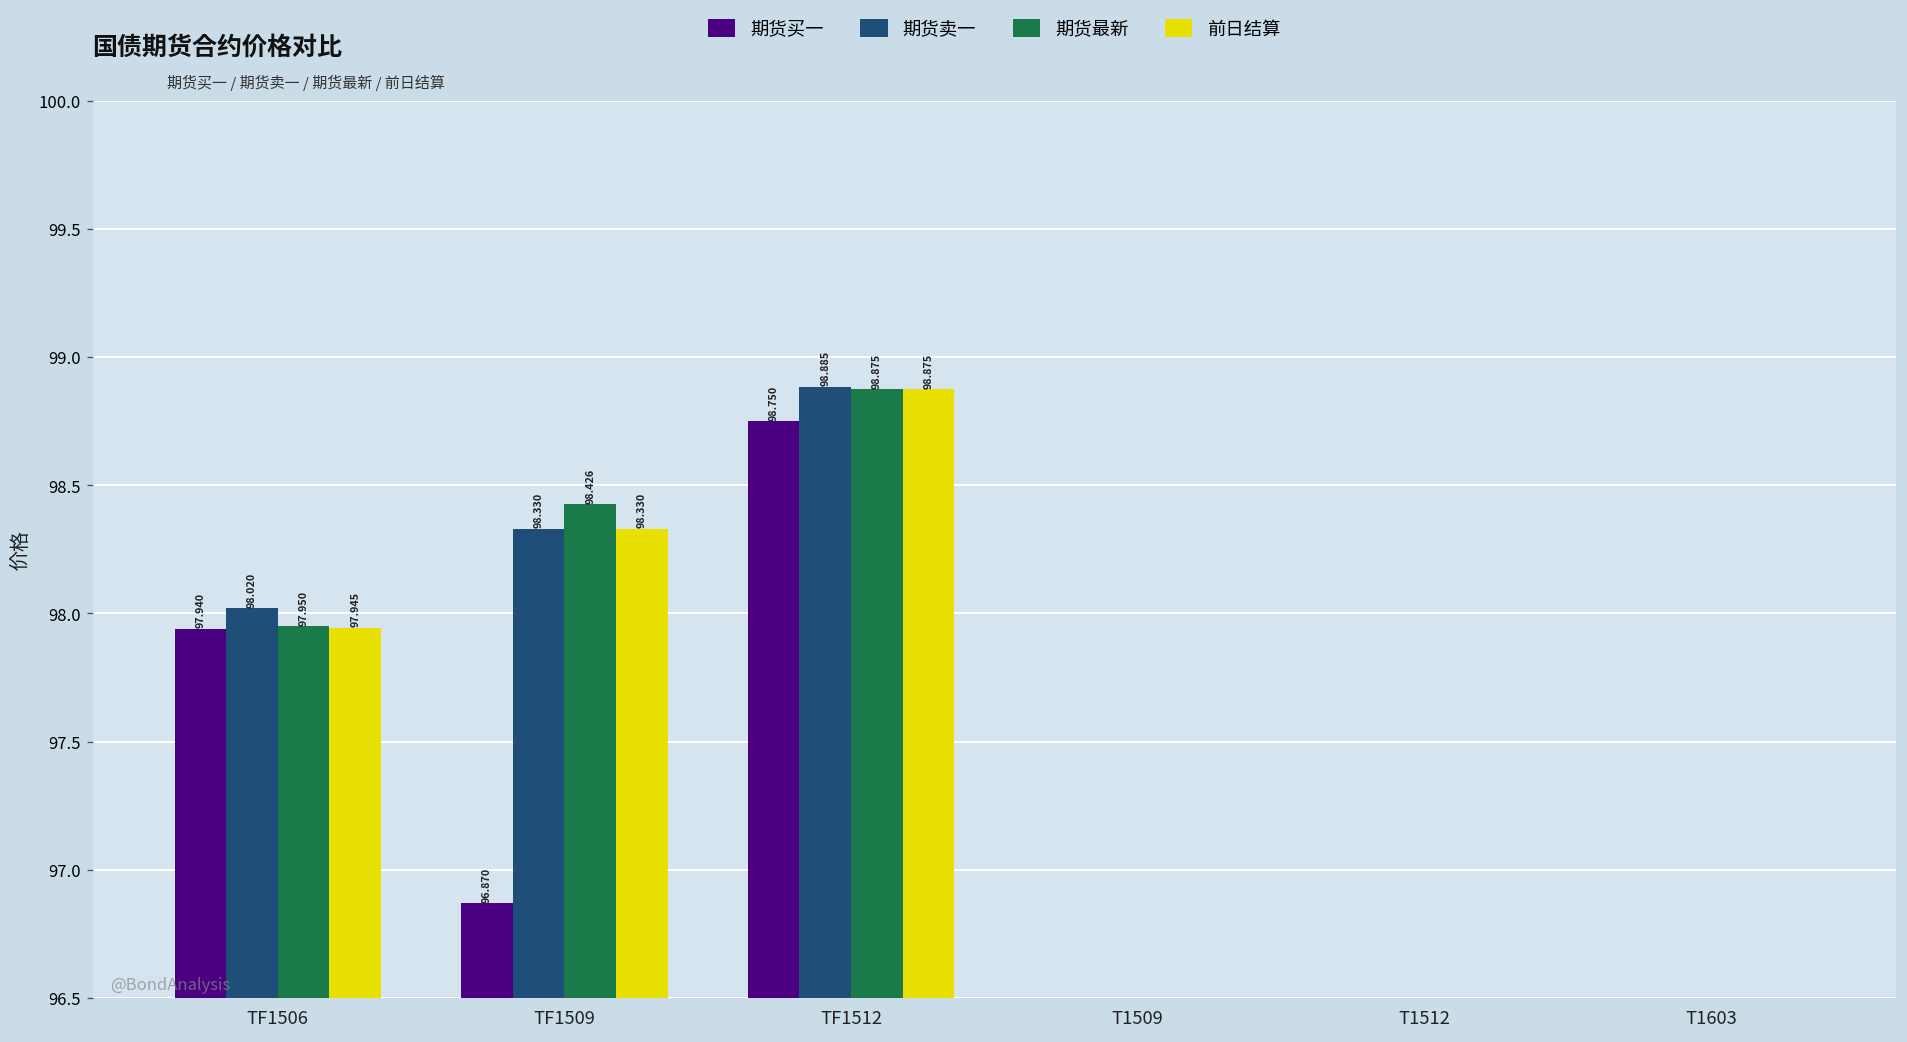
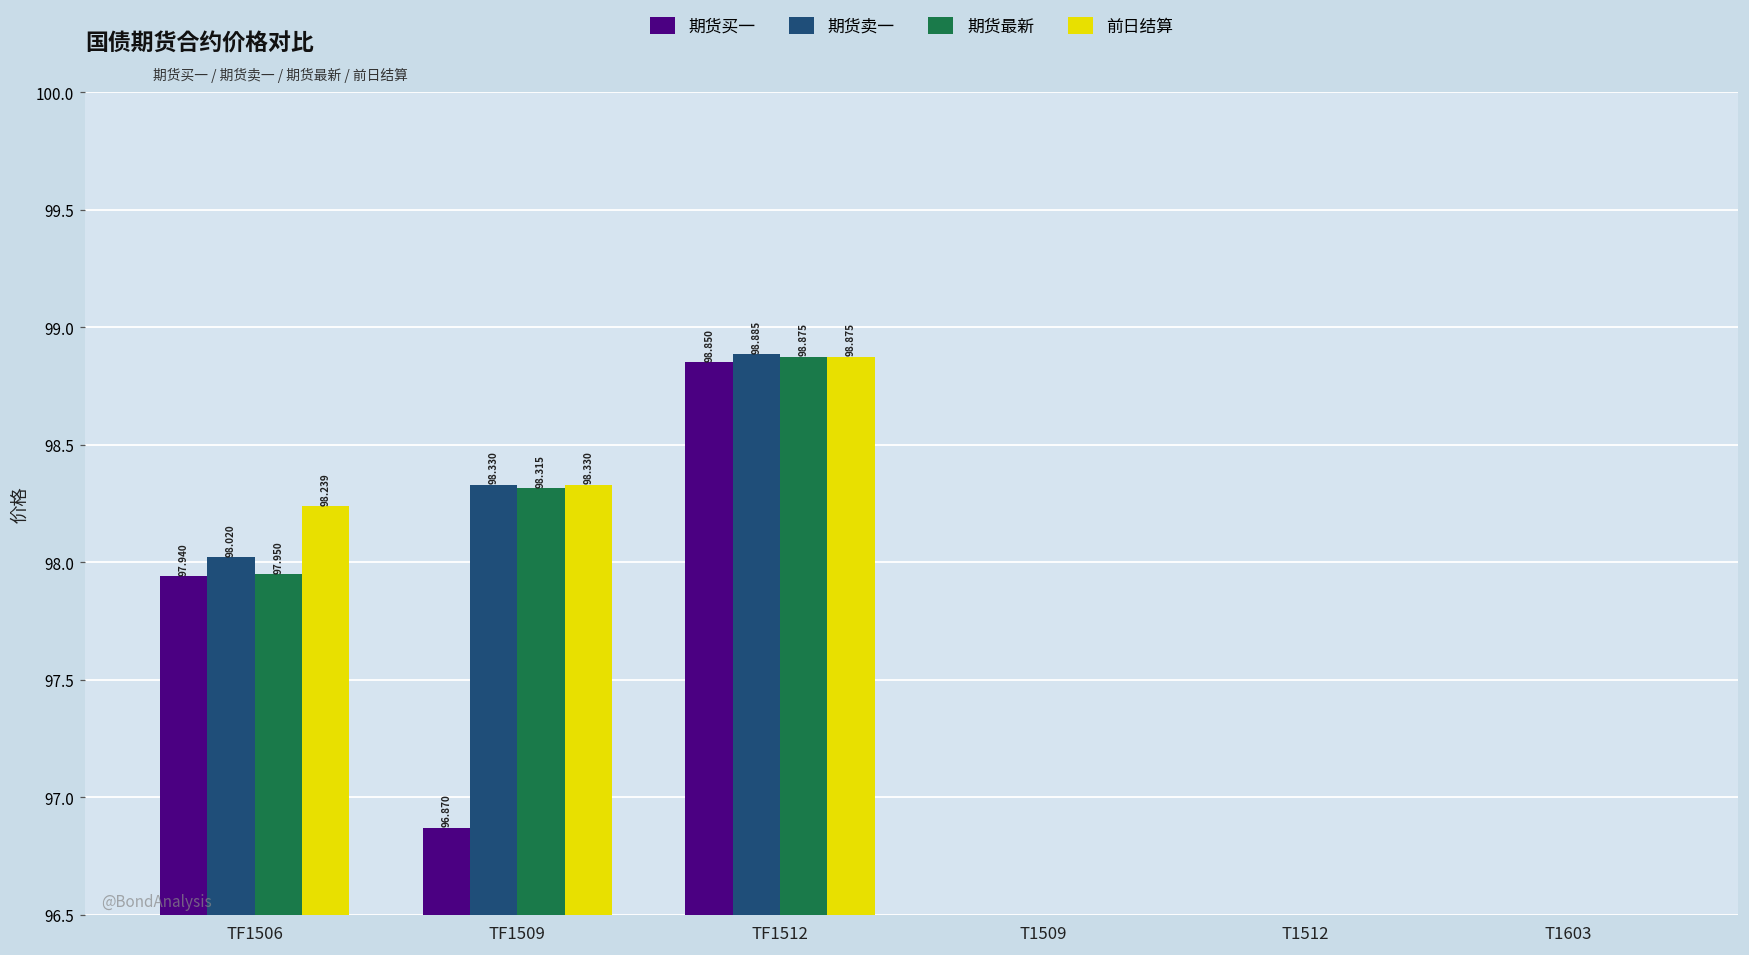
  {
    "期货买一": {
      "TF1506": 97.940,
      "TF1509": 96.870,
-     "TF1512": 98.750
+     "TF1512": 98.850
    },
    "期货卖一": {
      "TF1506": 98.020,
      "TF1509": 98.330,
      "TF1512": 98.885
    },
    "期货最新": {
      "TF1506": 97.950,
-     "TF1509": 98.426,
+     "TF1509": 98.315,
      "TF1512": 98.875
    },
    "前日结算": {
-     "TF1506": 97.945,
+     "TF1506": 98.239,
      "TF1509": 98.330,
      "TF1512": 98.875
    }
  }
